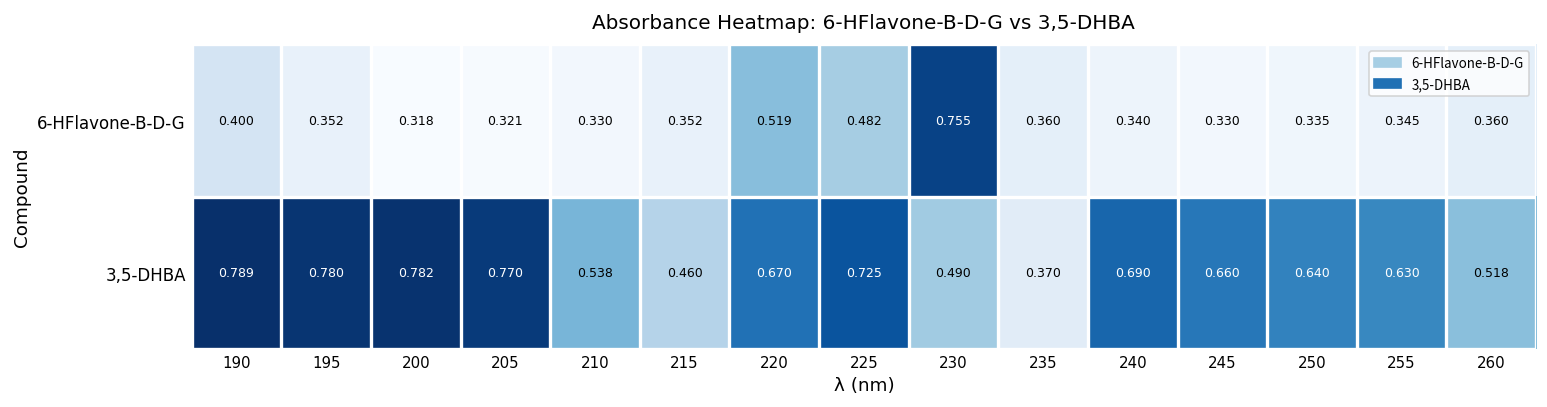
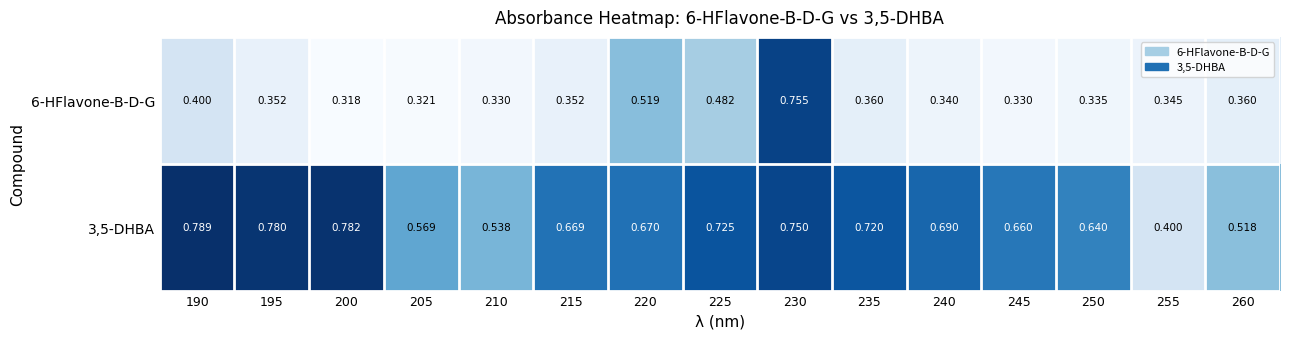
  {
    "6-HFlavone-B-D-G": {
      "190": 0.400,
      "195": 0.352,
      "200": 0.318,
      "205": 0.321,
      "210": 0.330,
      "215": 0.352,
      "220": 0.519,
      "225": 0.482,
      "230": 0.755,
      "235": 0.360,
      "240": 0.340,
      "245": 0.330,
      "250": 0.335,
      "255": 0.345,
      "260": 0.360
    },
    "3,5-DHBA": {
      "190": 0.789,
      "195": 0.780,
      "200": 0.782,
-     "205": 0.770,
+     "205": 0.569,
      "210": 0.538,
-     "215": 0.460,
+     "215": 0.669,
      "220": 0.670,
      "225": 0.725,
-     "230": 0.490,
-     "235": 0.370,
+     "230": 0.750,
+     "235": 0.720,
      "240": 0.690,
      "245": 0.660,
      "250": 0.640,
-     "255": 0.630,
+     "255": 0.400,
      "260": 0.518
    }
  }
